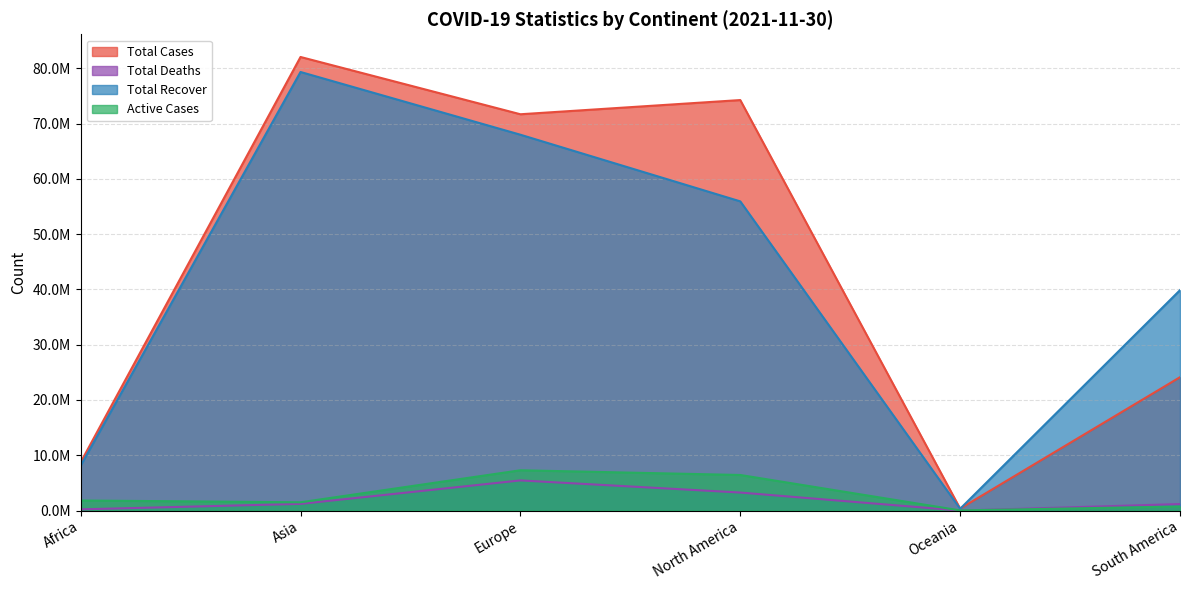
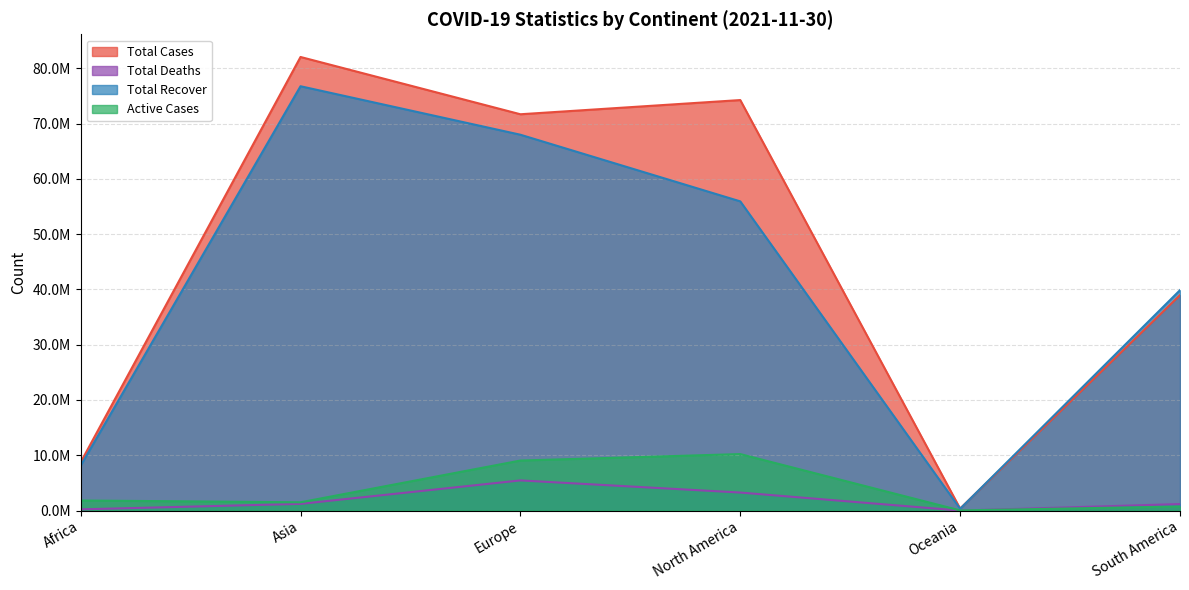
  {
    "Total Cases": {
      "Africa": 9000000,
      "Asia": 82000000,
      "Europe": 72000000,
      "North America": 74000000,
-     "South America": 24000000
+     "South America": 39000000
    },
    "Total Deaths": {
      "Africa": 0,
      "Europe": 5000000,
      "North America": 3000000
    },
    "Total Recover": {
      "Africa": 8000000,
-     "Asia": 79000000,
+     "Asia": 77000000,
      "Europe": 68000000,
      "North America": 56000000,
      "South America": 40000000
    },
    "Active Cases": {
      "Africa": 2000000,
-     "Europe": 7000000,
-     "North America": 6000000
+     "Europe": 9000000,
+     "North America": 10000000
    }
  }
